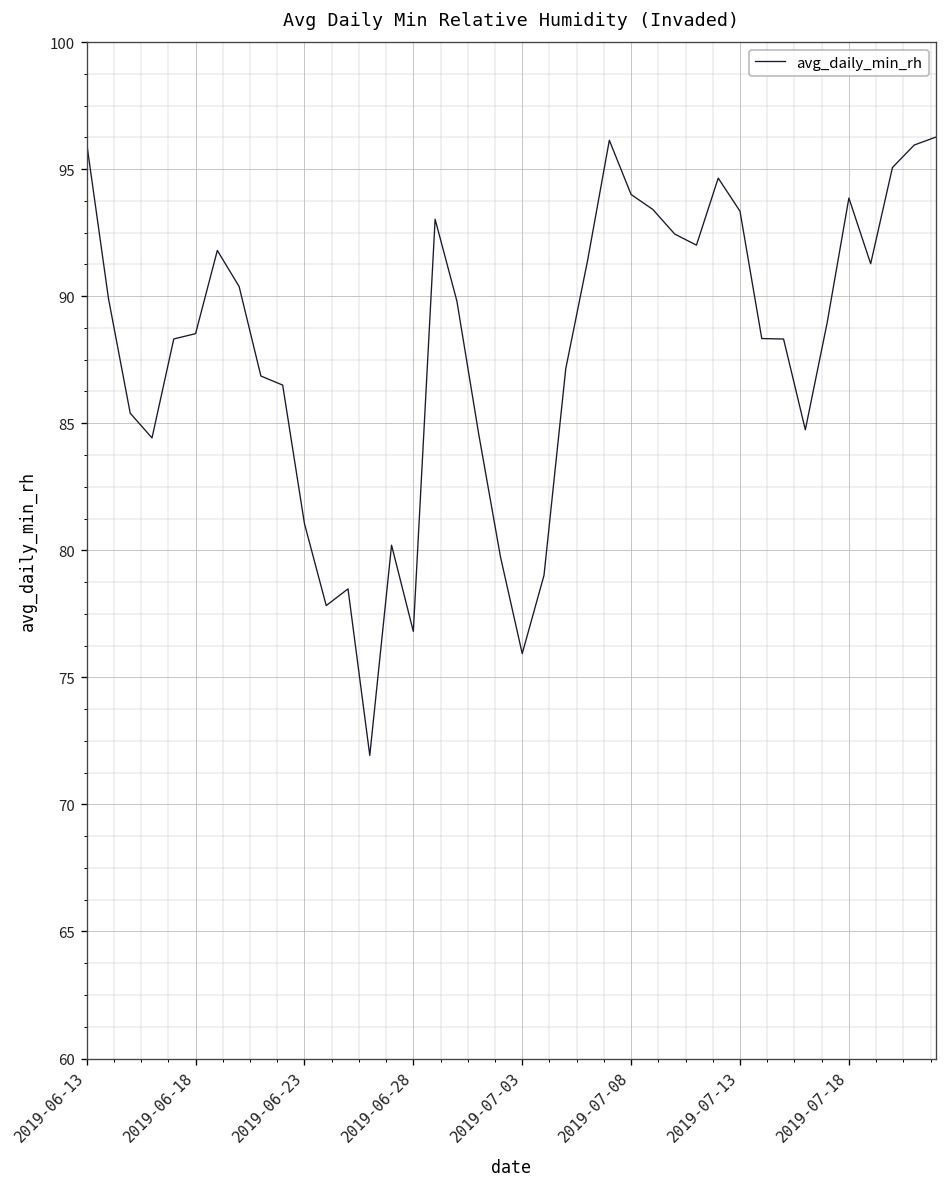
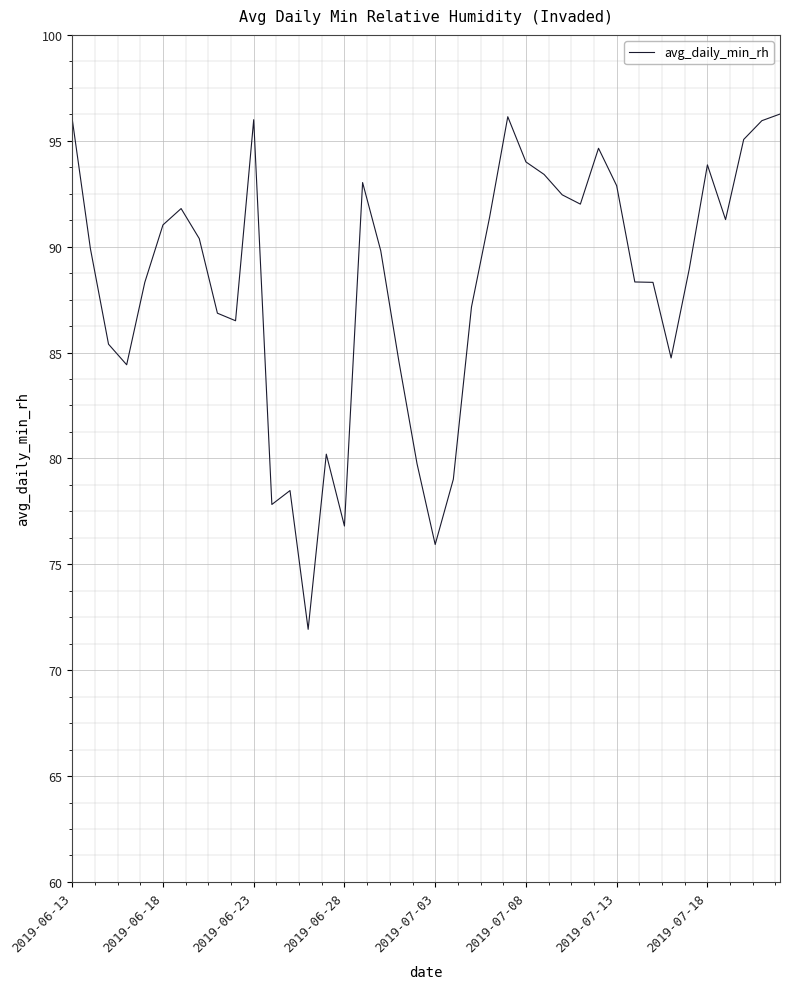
  {
    "2019-06-13": 96.0,
-   "2019-06-18": 88.5,
-   "2019-06-23": 81.1,
+   "2019-06-18": 91.0,
+   "2019-06-23": 96.0,
    "2019-06-28": 76.8,
    "2019-07-03": 75.9,
    "2019-07-08": 94.0,
-   "2019-07-13": 93.3,
+   "2019-07-13": 92.9,
    "2019-07-18": 93.9
  }
